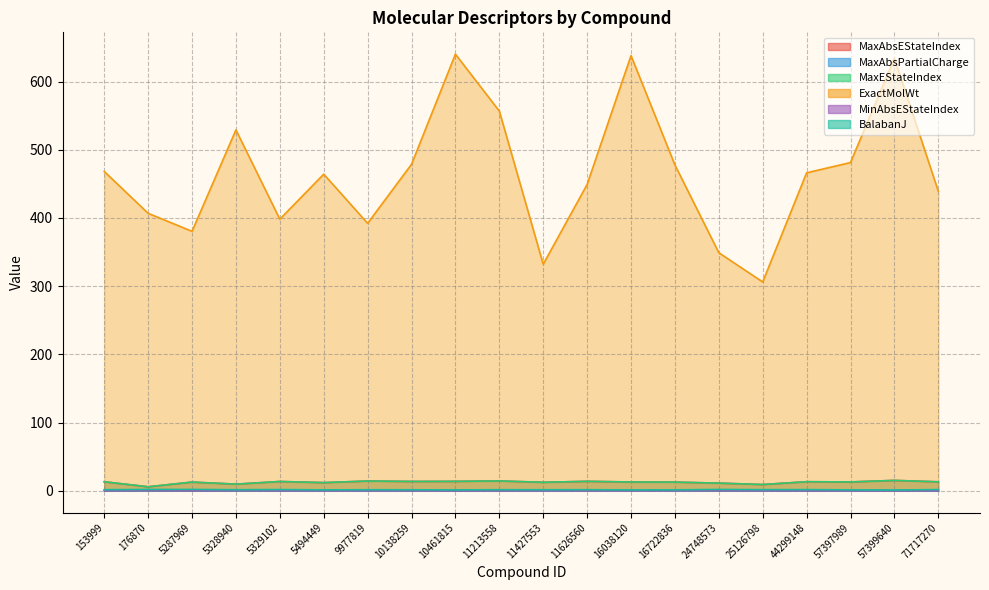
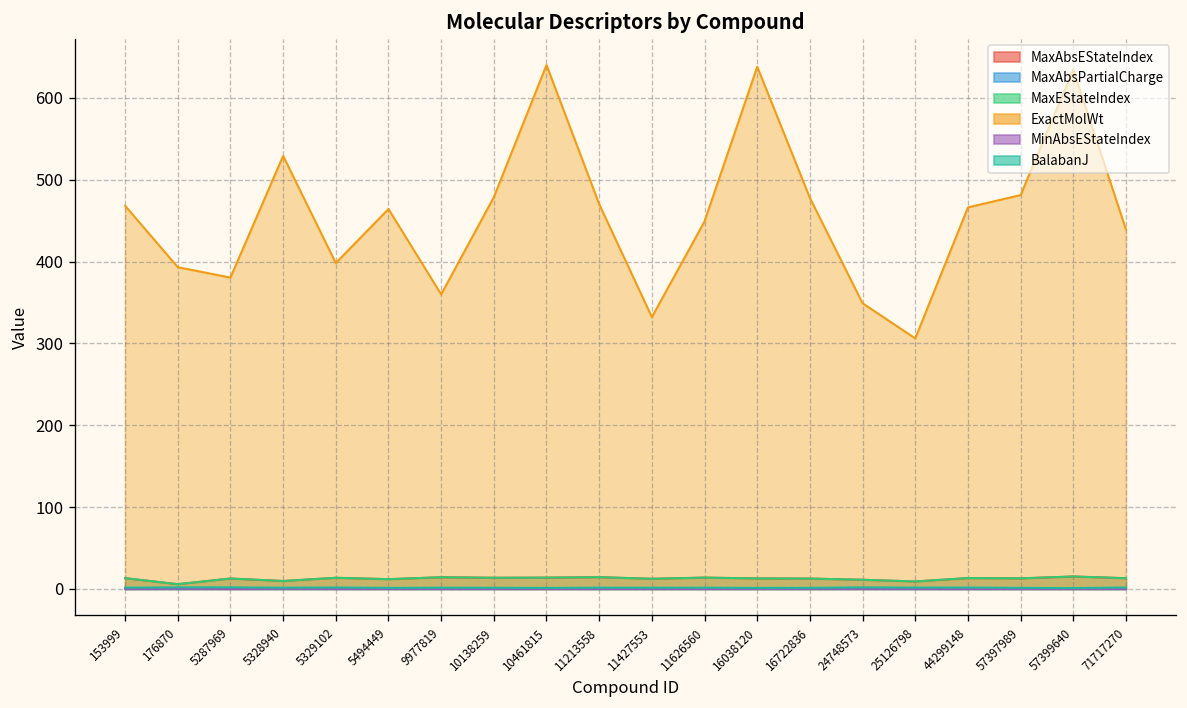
  {
    "ExactMolWt": {
      "153999": 470,
-     "176870": 410,
+     "176870": 390,
      "5287969": 380,
      "5328940": 530,
      "5329102": 400,
      "5494449": 460,
-     "9977819": 390,
+     "9977819": 360,
      "10138259": 480,
      "10461815": 640,
-     "11213558": 560,
+     "11213558": 470,
      "11427553": 330,
      "11626560": 450,
      "16038120": 640,
      "16722836": 480,
      "24748573": 350,
      "25126798": 310,
      "44299148": 470,
      "57397989": 480,
      "71717270": 440
    }
  }
